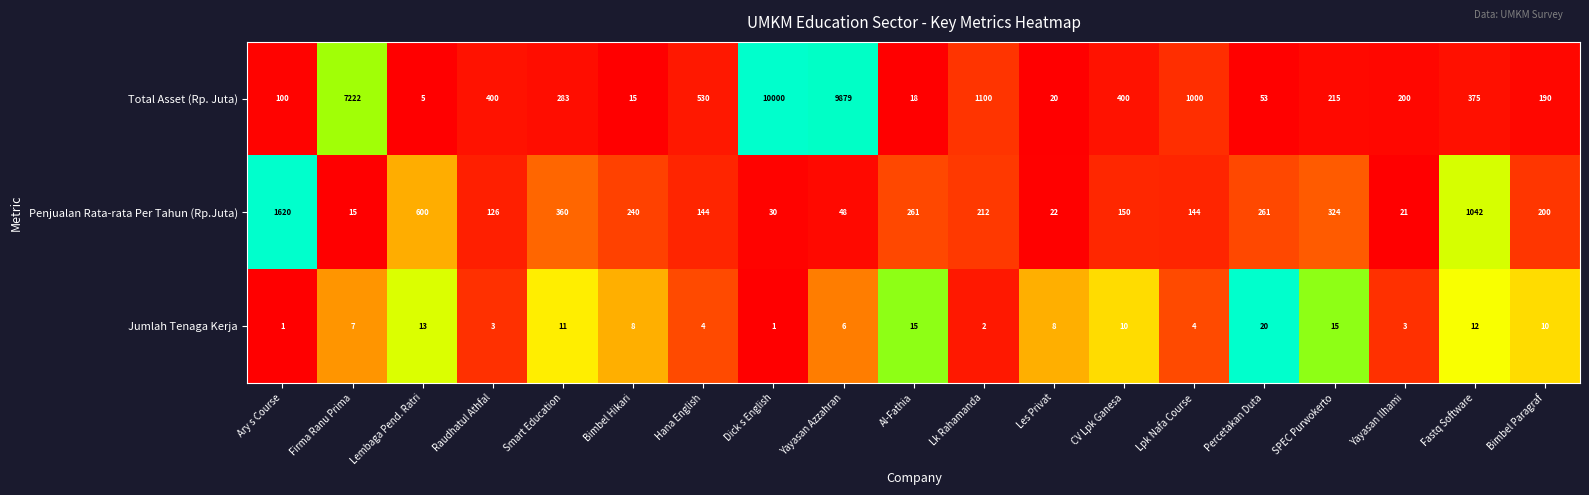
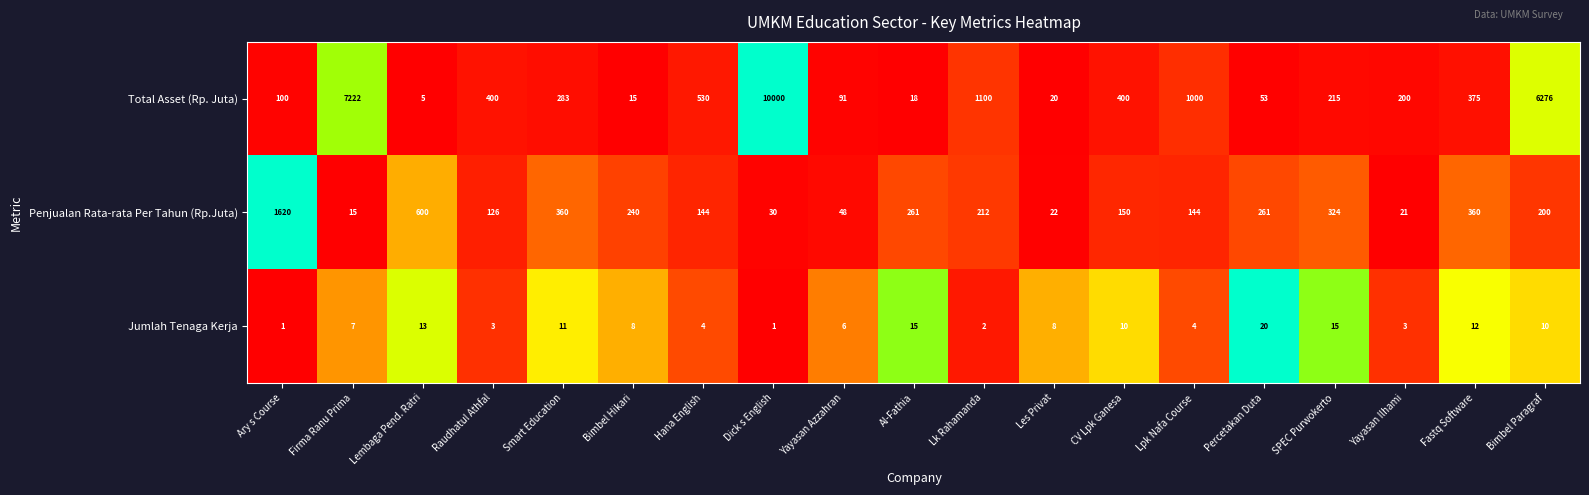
  {
    "Total Asset (Rp. Juta)": {
      "Ary s Course": 100,
      "Firma Ranu Prima": 7222,
      "Lembaga Pend. Ratri": 5,
      "Raudhatul Athfal": 400,
      "Smart Education": 283,
      "Bimbel Hikari": 15,
      "Hana English": 530,
      "Dick s English": 10000,
-     "Yayasan Azzahran": 9879,
+     "Yayasan Azzahran": 91,
      "Al-Fathia": 18,
      "Lk Rahamanda": 1100,
      "Les Privat": 20,
      "CV Lpk Ganesa": 400,
      "Lpk Nafa Course": 1000,
      "Percetakan Duta": 53,
      "SPEC Purwokerto": 215,
      "Yayasan Ilhami": 200,
      "Fastq Software": 375,
-     "Bimbel Paragraf": 190
+     "Bimbel Paragraf": 6276
    },
    "Penjualan Rata-rata Per Tahun (Rp.Juta)": {
      "Ary s Course": 1620,
      "Firma Ranu Prima": 15,
      "Lembaga Pend. Ratri": 600,
      "Raudhatul Athfal": 126,
      "Smart Education": 360,
      "Bimbel Hikari": 240,
      "Hana English": 144,
      "Dick s English": 30,
      "Yayasan Azzahran": 48,
      "Al-Fathia": 261,
      "Lk Rahamanda": 212,
      "Les Privat": 22,
      "CV Lpk Ganesa": 150,
      "Lpk Nafa Course": 144,
      "Percetakan Duta": 261,
      "SPEC Purwokerto": 324,
      "Yayasan Ilhami": 21,
-     "Fastq Software": 1042,
+     "Fastq Software": 360,
      "Bimbel Paragraf": 200
    },
    "Jumlah Tenaga Kerja": {
      "Ary s Course": 1,
      "Firma Ranu Prima": 7,
      "Lembaga Pend. Ratri": 13,
      "Raudhatul Athfal": 3,
      "Smart Education": 11,
      "Bimbel Hikari": 8,
      "Hana English": 4,
      "Dick s English": 1,
      "Yayasan Azzahran": 6,
      "Al-Fathia": 15,
      "Lk Rahamanda": 2,
      "Les Privat": 8,
      "CV Lpk Ganesa": 10,
      "Lpk Nafa Course": 4,
      "Percetakan Duta": 20,
      "SPEC Purwokerto": 15,
      "Yayasan Ilhami": 3,
      "Fastq Software": 12,
      "Bimbel Paragraf": 10
    }
  }
